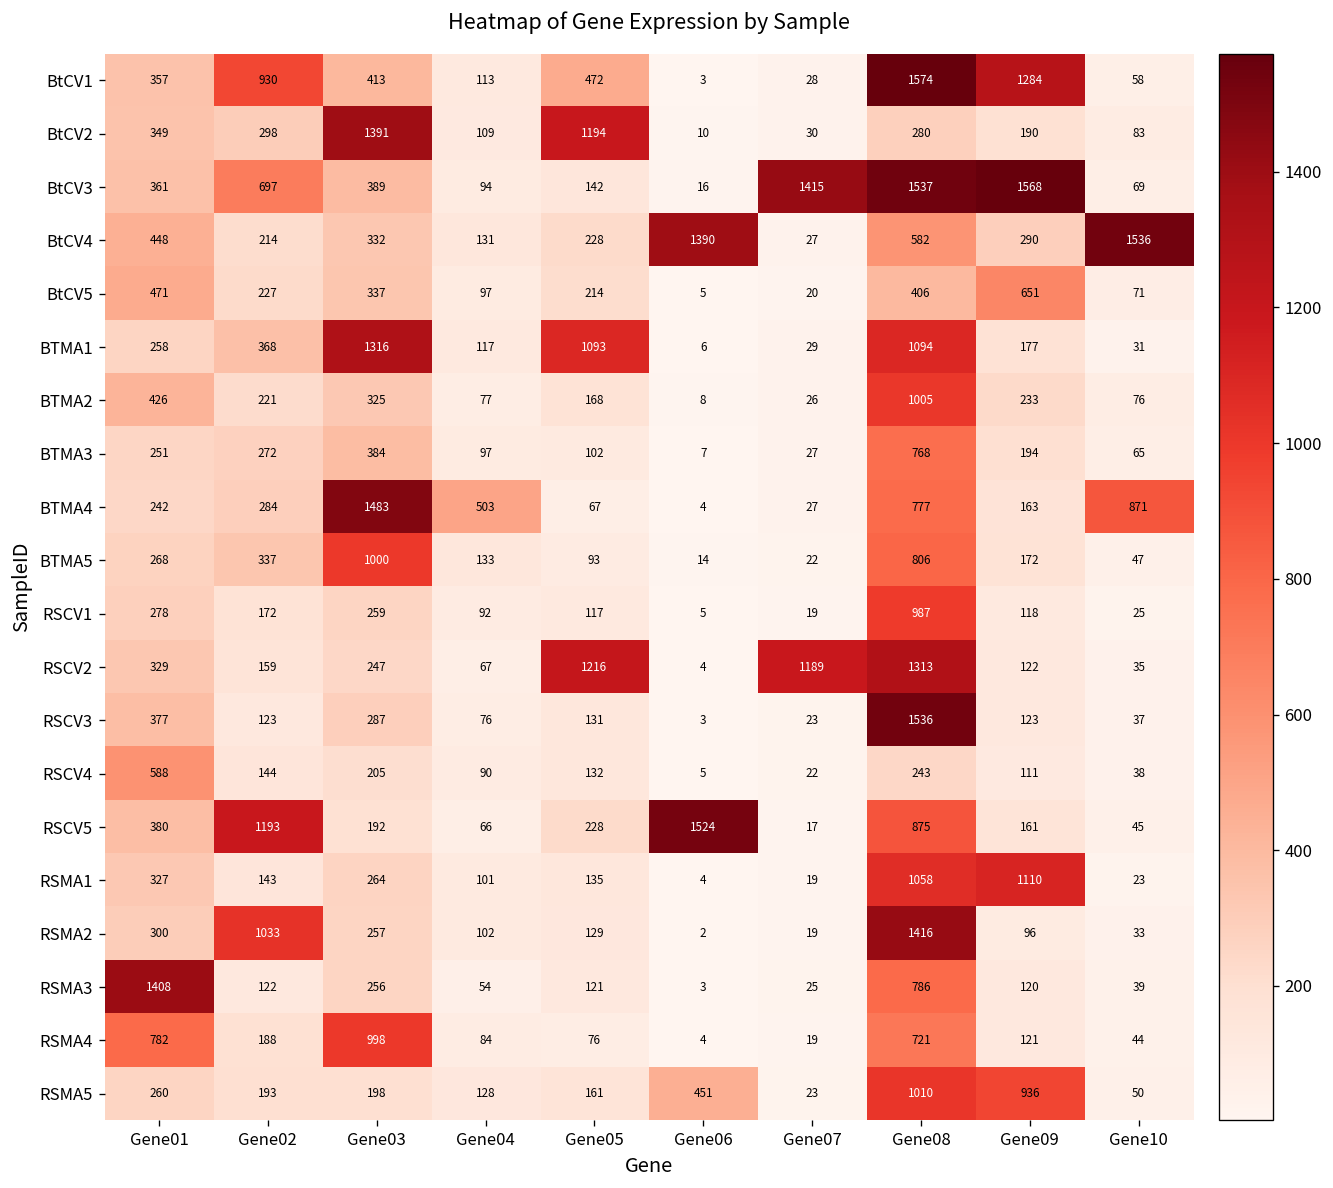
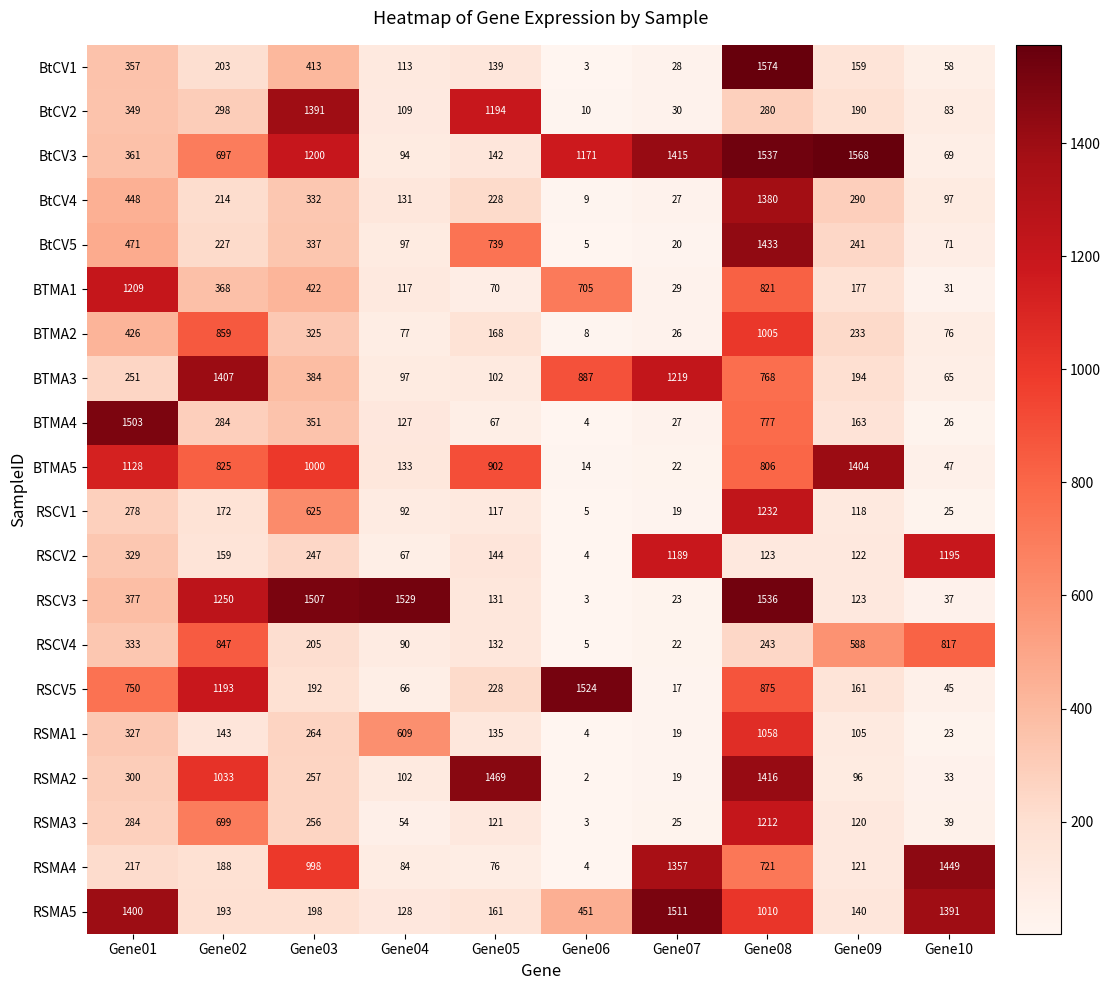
  {
    "BtCV1": {
      "Gene01": 357,
-     "Gene02": 930,
+     "Gene02": 203,
      "Gene03": 413,
      "Gene04": 113,
-     "Gene05": 472,
+     "Gene05": 139,
      "Gene06": 3,
      "Gene07": 28,
      "Gene08": 1574,
-     "Gene09": 1284,
+     "Gene09": 159,
      "Gene10": 58
    },
    "BtCV2": {
      "Gene01": 349,
      "Gene02": 298,
      "Gene03": 1391,
      "Gene04": 109,
      "Gene05": 1194,
      "Gene06": 10,
      "Gene07": 30,
      "Gene08": 280,
      "Gene09": 190,
      "Gene10": 83
    },
    "BtCV3": {
      "Gene01": 361,
      "Gene02": 697,
-     "Gene03": 389,
+     "Gene03": 1200,
      "Gene04": 94,
      "Gene05": 142,
-     "Gene06": 16,
+     "Gene06": 1171,
      "Gene07": 1415,
      "Gene08": 1537,
      "Gene09": 1568,
      "Gene10": 69
    },
    "BtCV4": {
      "Gene01": 448,
      "Gene02": 214,
      "Gene03": 332,
      "Gene04": 131,
      "Gene05": 228,
-     "Gene06": 1390,
+     "Gene06": 9,
      "Gene07": 27,
-     "Gene08": 582,
+     "Gene08": 1380,
      "Gene09": 290,
-     "Gene10": 1536
+     "Gene10": 97
    },
    "BtCV5": {
      "Gene01": 471,
      "Gene02": 227,
      "Gene03": 337,
      "Gene04": 97,
-     "Gene05": 214,
+     "Gene05": 739,
      "Gene06": 5,
      "Gene07": 20,
-     "Gene08": 406,
-     "Gene09": 651,
+     "Gene08": 1433,
+     "Gene09": 241,
      "Gene10": 71
    },
    "BTMA1": {
-     "Gene01": 258,
+     "Gene01": 1209,
      "Gene02": 368,
-     "Gene03": 1316,
+     "Gene03": 422,
      "Gene04": 117,
-     "Gene05": 1093,
-     "Gene06": 6,
+     "Gene05": 70,
+     "Gene06": 705,
      "Gene07": 29,
-     "Gene08": 1094,
+     "Gene08": 821,
      "Gene09": 177,
      "Gene10": 31
    },
    "BTMA2": {
      "Gene01": 426,
-     "Gene02": 221,
+     "Gene02": 859,
      "Gene03": 325,
      "Gene04": 77,
      "Gene05": 168,
      "Gene06": 8,
      "Gene07": 26,
      "Gene08": 1005,
      "Gene09": 233,
      "Gene10": 76
    },
    "BTMA3": {
      "Gene01": 251,
-     "Gene02": 272,
+     "Gene02": 1407,
      "Gene03": 384,
      "Gene04": 97,
      "Gene05": 102,
-     "Gene06": 7,
-     "Gene07": 27,
+     "Gene06": 887,
+     "Gene07": 1219,
      "Gene08": 768,
      "Gene09": 194,
      "Gene10": 65
    },
    "BTMA4": {
-     "Gene01": 242,
+     "Gene01": 1503,
      "Gene02": 284,
-     "Gene03": 1483,
-     "Gene04": 503,
+     "Gene03": 351,
+     "Gene04": 127,
      "Gene05": 67,
      "Gene06": 4,
      "Gene07": 27,
      "Gene08": 777,
      "Gene09": 163,
-     "Gene10": 871
+     "Gene10": 26
    },
    "BTMA5": {
-     "Gene01": 268,
-     "Gene02": 337,
+     "Gene01": 1128,
+     "Gene02": 825,
      "Gene03": 1000,
      "Gene04": 133,
-     "Gene05": 93,
+     "Gene05": 902,
      "Gene06": 14,
      "Gene07": 22,
      "Gene08": 806,
-     "Gene09": 172,
+     "Gene09": 1404,
      "Gene10": 47
    },
    "RSCV1": {
      "Gene01": 278,
      "Gene02": 172,
-     "Gene03": 259,
+     "Gene03": 625,
      "Gene04": 92,
      "Gene05": 117,
      "Gene06": 5,
      "Gene07": 19,
-     "Gene08": 987,
+     "Gene08": 1232,
      "Gene09": 118,
      "Gene10": 25
    },
    "RSCV2": {
      "Gene01": 329,
      "Gene02": 159,
      "Gene03": 247,
      "Gene04": 67,
-     "Gene05": 1216,
+     "Gene05": 144,
      "Gene06": 4,
      "Gene07": 1189,
-     "Gene08": 1313,
+     "Gene08": 123,
      "Gene09": 122,
-     "Gene10": 35
+     "Gene10": 1195
    },
    "RSCV3": {
      "Gene01": 377,
-     "Gene02": 123,
-     "Gene03": 287,
-     "Gene04": 76,
+     "Gene02": 1250,
+     "Gene03": 1507,
+     "Gene04": 1529,
      "Gene05": 131,
      "Gene06": 3,
      "Gene07": 23,
      "Gene08": 1536,
      "Gene09": 123,
      "Gene10": 37
    },
    "RSCV4": {
-     "Gene01": 588,
-     "Gene02": 144,
+     "Gene01": 333,
+     "Gene02": 847,
      "Gene03": 205,
      "Gene04": 90,
      "Gene05": 132,
      "Gene06": 5,
      "Gene07": 22,
      "Gene08": 243,
-     "Gene09": 111,
-     "Gene10": 38
+     "Gene09": 588,
+     "Gene10": 817
    },
    "RSCV5": {
-     "Gene01": 380,
+     "Gene01": 750,
      "Gene02": 1193,
      "Gene03": 192,
      "Gene04": 66,
      "Gene05": 228,
      "Gene06": 1524,
      "Gene07": 17,
      "Gene08": 875,
      "Gene09": 161,
      "Gene10": 45
    },
    "RSMA1": {
      "Gene01": 327,
      "Gene02": 143,
      "Gene03": 264,
-     "Gene04": 101,
+     "Gene04": 609,
      "Gene05": 135,
      "Gene06": 4,
      "Gene07": 19,
      "Gene08": 1058,
-     "Gene09": 1110,
+     "Gene09": 105,
      "Gene10": 23
    },
    "RSMA2": {
      "Gene01": 300,
      "Gene02": 1033,
      "Gene03": 257,
      "Gene04": 102,
-     "Gene05": 129,
+     "Gene05": 1469,
      "Gene06": 2,
      "Gene07": 19,
      "Gene08": 1416,
      "Gene09": 96,
      "Gene10": 33
    },
    "RSMA3": {
-     "Gene01": 1408,
-     "Gene02": 122,
+     "Gene01": 284,
+     "Gene02": 699,
      "Gene03": 256,
      "Gene04": 54,
      "Gene05": 121,
      "Gene06": 3,
      "Gene07": 25,
-     "Gene08": 786,
+     "Gene08": 1212,
      "Gene09": 120,
      "Gene10": 39
    },
    "RSMA4": {
-     "Gene01": 782,
+     "Gene01": 217,
      "Gene02": 188,
      "Gene03": 998,
      "Gene04": 84,
      "Gene05": 76,
      "Gene06": 4,
-     "Gene07": 19,
+     "Gene07": 1357,
      "Gene08": 721,
      "Gene09": 121,
-     "Gene10": 44
+     "Gene10": 1449
    },
    "RSMA5": {
-     "Gene01": 260,
+     "Gene01": 1400,
      "Gene02": 193,
      "Gene03": 198,
      "Gene04": 128,
      "Gene05": 161,
      "Gene06": 451,
-     "Gene07": 23,
+     "Gene07": 1511,
      "Gene08": 1010,
-     "Gene09": 936,
-     "Gene10": 50
+     "Gene09": 140,
+     "Gene10": 1391
    }
  }
